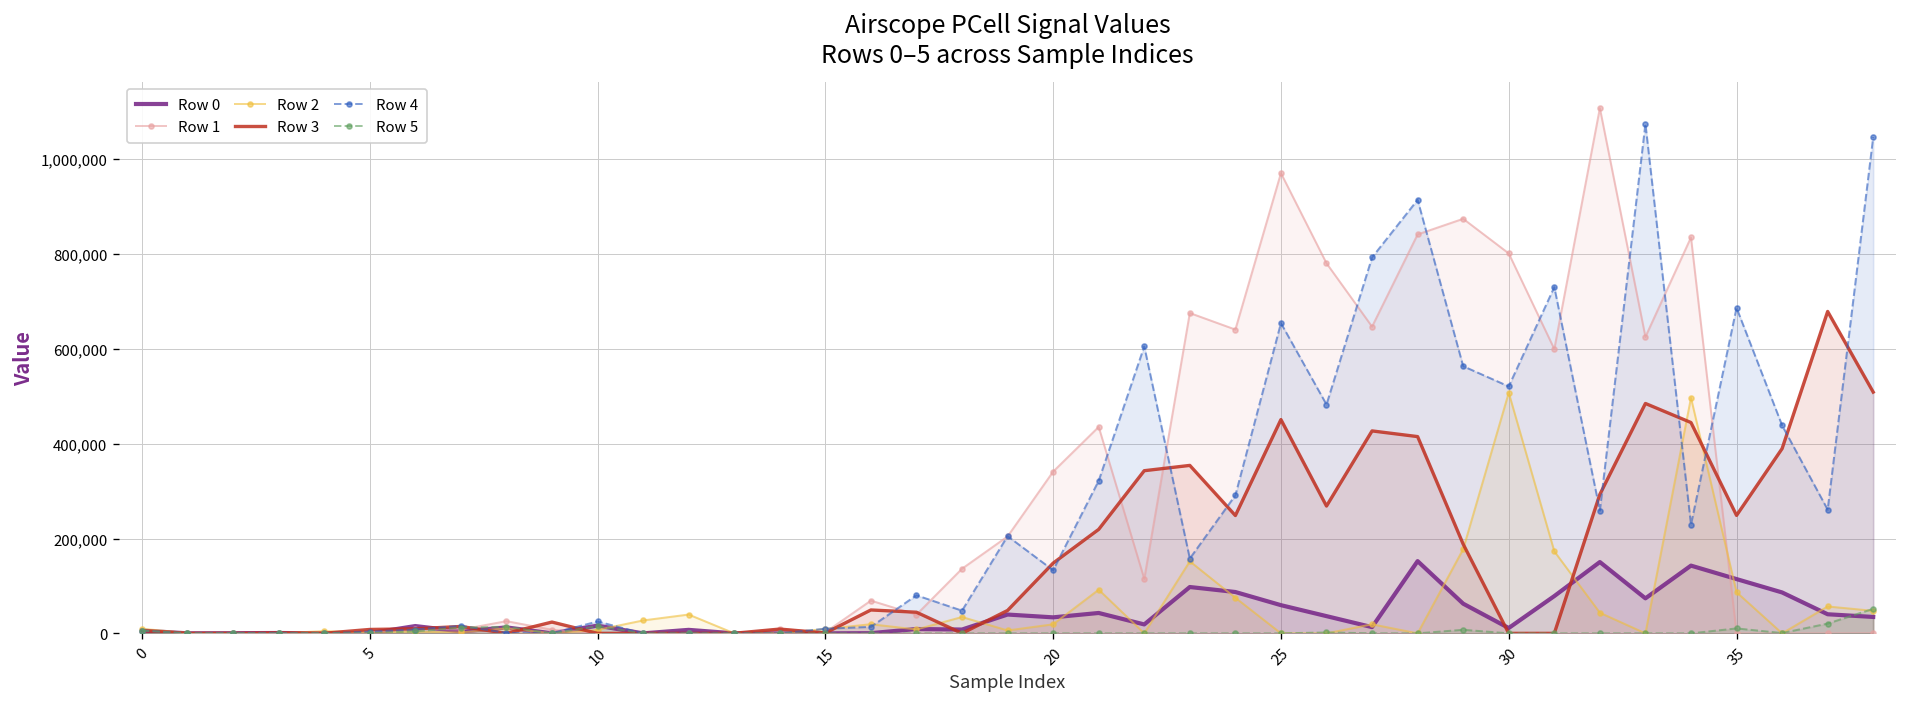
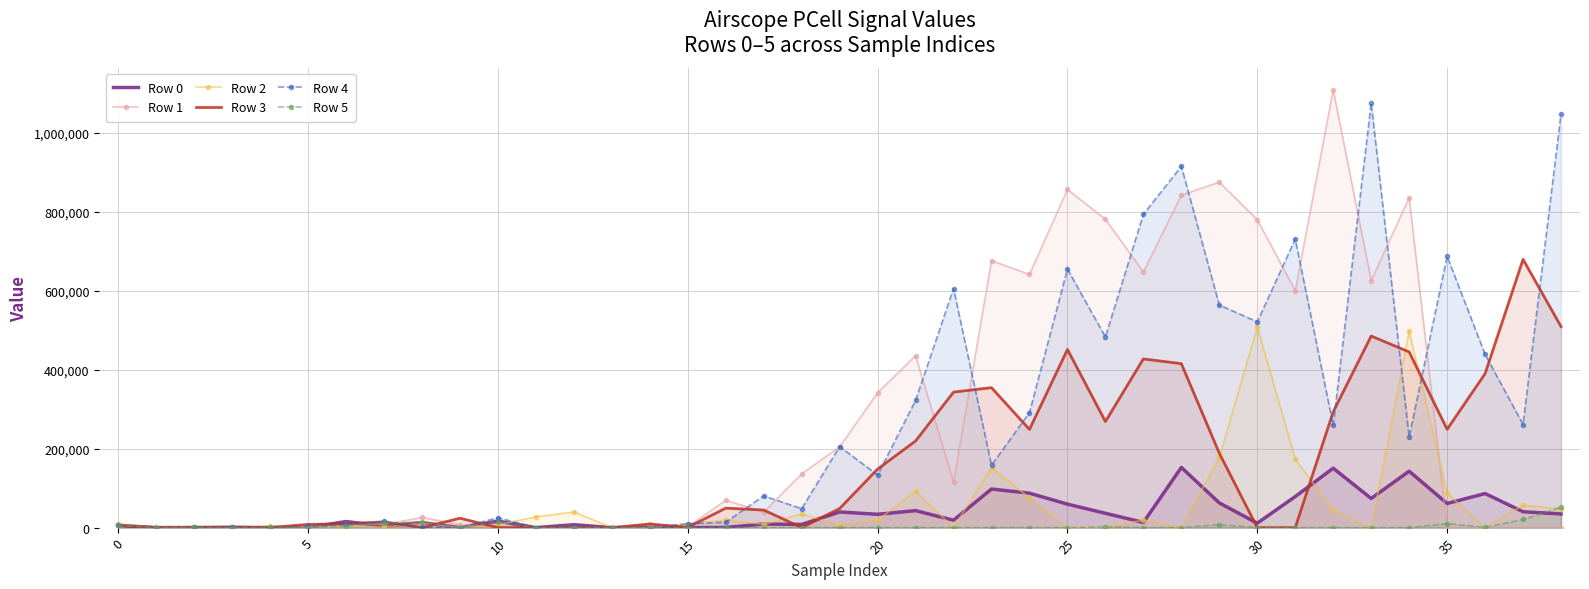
  {
    "Row 0": {
      "20": "30,000",
      "25": "60,000",
      "30": "10,000",
-     "35": "110,000"
+     "35": "60,000"
    },
    "Row 1": {
      "20": "340,000",
-     "25": "970,000",
-     "30": "800,000",
+     "25": "860,000",
+     "30": "780,000",
      "35": "0"
    },
    "Row 2": {
      "10": "10,000",
      "20": "20,000",
      "30": "510,000",
      "35": "90,000"
    },
    "Row 3": {
      "20": "150,000",
      "25": "450,000",
      "35": "250,000"
    },
    "Row 4": {
      "10": "30,000",
      "20": "130,000",
      "25": "650,000",
      "30": "520,000",
      "35": "690,000"
    },
    "Row 5": {
      "20": "0",
      "35": "10,000"
    }
  }
